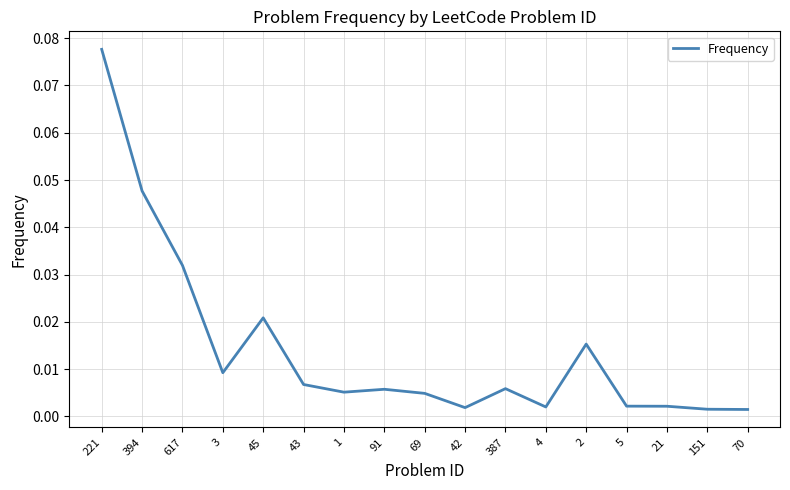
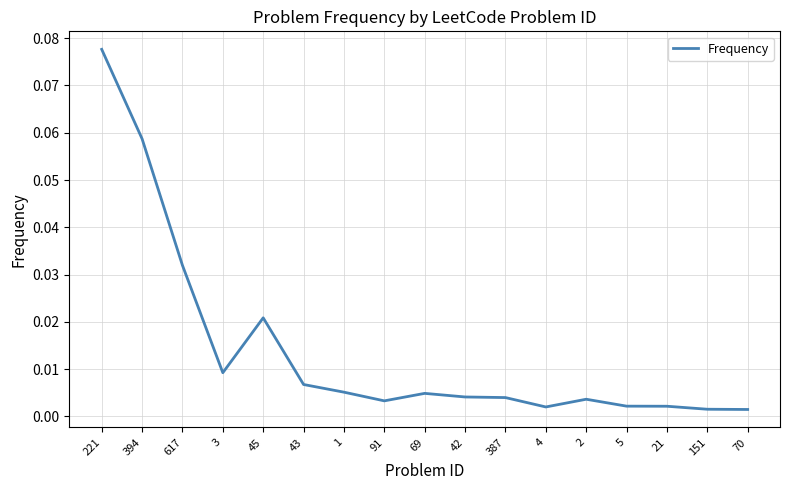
  {
    "221": 0.078,
-   "394": 0.048,
+   "394": 0.059,
    "617": 0.032,
    "3": 0.009,
    "45": 0.021,
    "43": 0.007,
    "1": 0.005,
-   "91": 0.006,
+   "91": 0.003,
    "69": 0.005,
-   "42": 0.002,
-   "387": 0.006,
+   "42": 0.004,
+   "387": 0.004,
    "4": 0.002,
-   "2": 0.015,
+   "2": 0.004,
    "5": 0.002,
    "21": 0.002,
    "151": 0.002,
    "70": 0.001
  }
